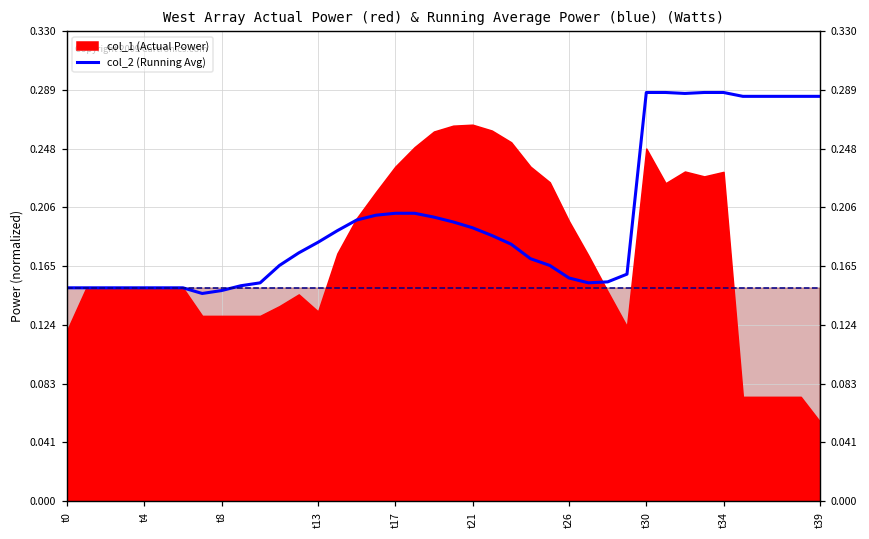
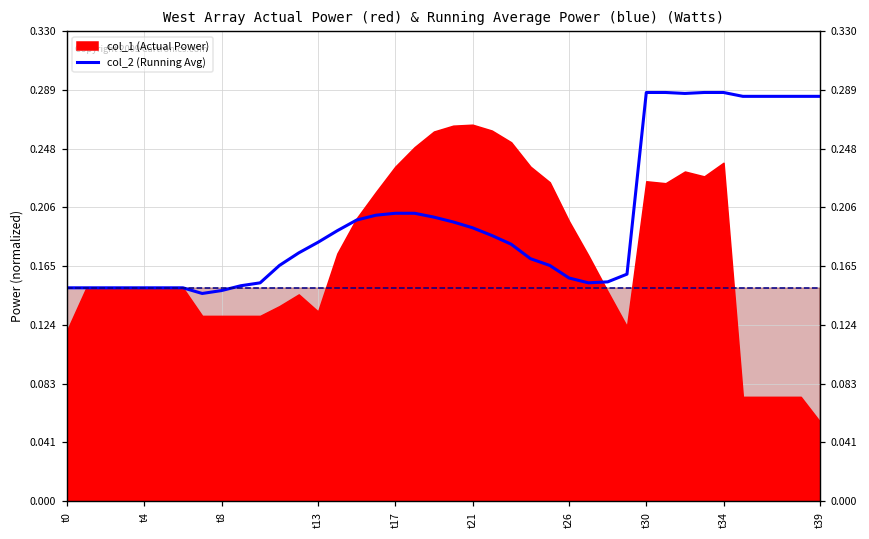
  {
    "col_1 (Actual Power)": {
      "t0": 0.120,
      "t8": 0.130,
      "t13": 0.133,
      "t17": 0.235,
      "t21": 0.265,
      "t26": 0.197,
-     "t30": 0.248,
-     "t34": 0.231,
+     "t30": 0.225,
+     "t34": 0.238,
      "t39": 0.056
    }
  }
